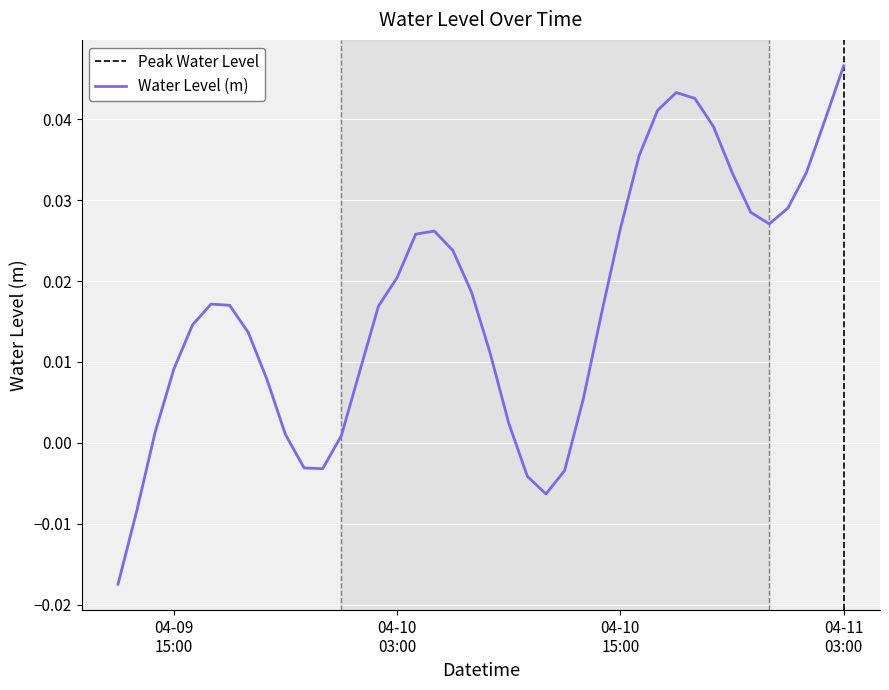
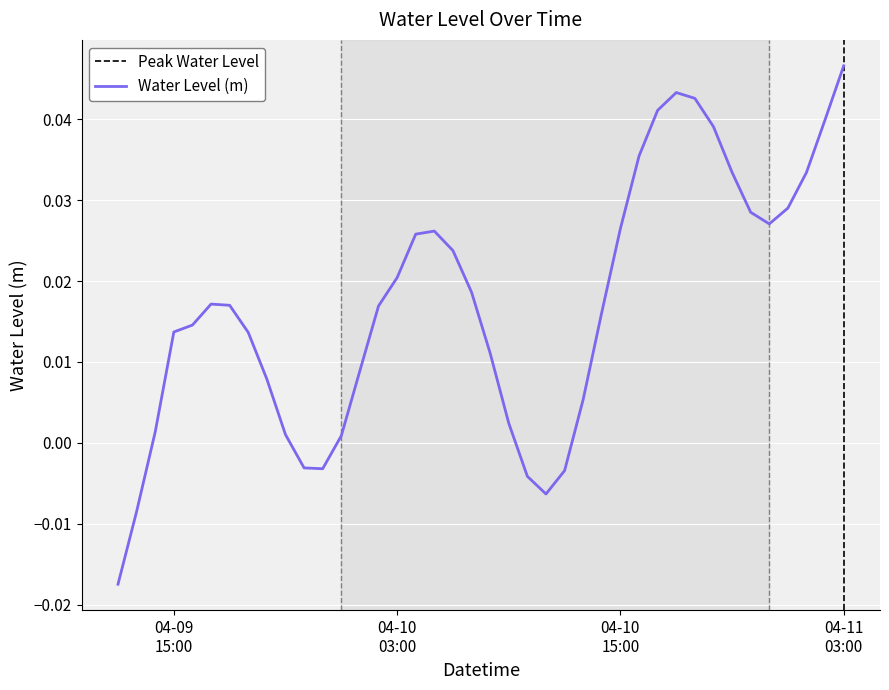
  {
-   "04-09 15:00": 0.009,
+   "04-09 15:00": 0.014,
    "04-10 03:00": 0.020,
    "04-10 15:00": 0.026,
    "04-11 03:00": 0.047
  }
